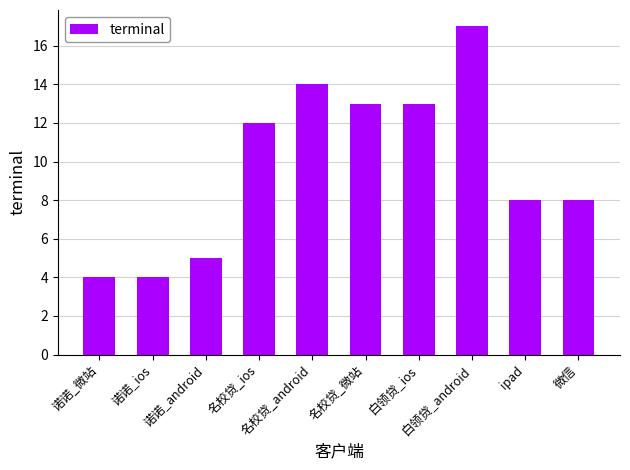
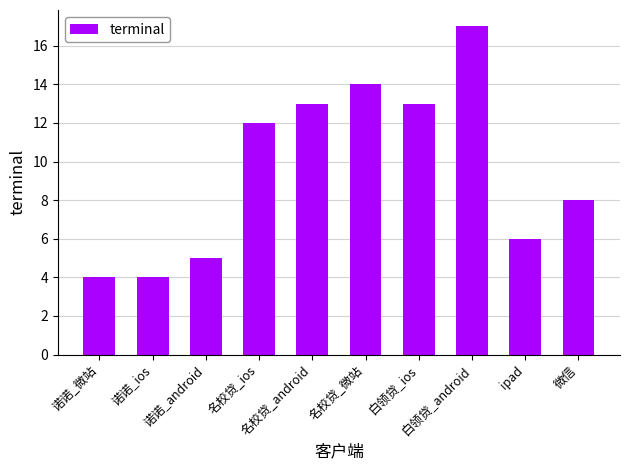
  {
    "诺诺_微站": 4,
    "诺诺_ios": 4,
    "诺诺_android": 5,
    "名校贷_ios": 12,
-   "名校贷_android": 14,
-   "名校贷_微站": 13,
+   "名校贷_android": 13,
+   "名校贷_微站": 14,
    "白领贷_ios": 13,
    "白领贷_android": 17,
-   "ipad": 8,
+   "ipad": 6,
    "微信": 8
  }
